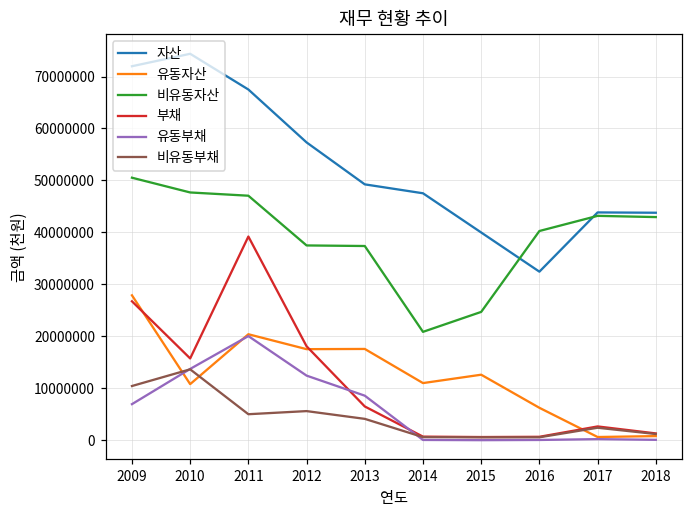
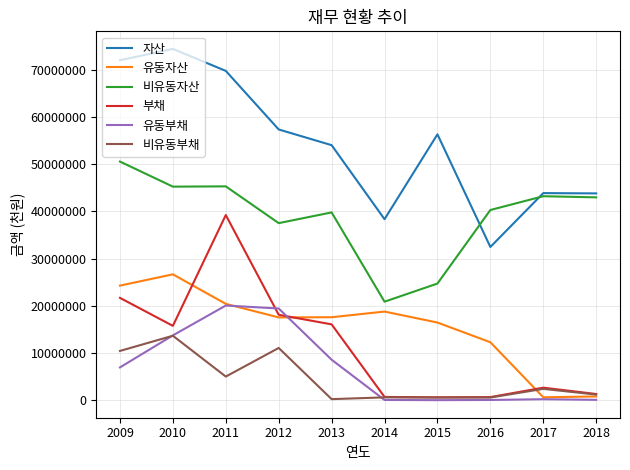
  {
    "자산": {
-     "2011": 67000000,
+     "2011": 70000000,
      "2012": 57000000,
-     "2013": 49000000,
-     "2014": 48000000,
-     "2015": 40000000,
+     "2013": 54000000,
+     "2014": 38000000,
+     "2015": 56000000,
      "2016": 32000000,
      "2017": 44000000,
      "2018": 44000000
    },
    "유동자산": {
-     "2009": 28000000,
-     "2010": 11000000,
+     "2009": 24000000,
+     "2010": 27000000,
      "2012": 18000000,
      "2013": 18000000,
-     "2014": 11000000,
-     "2015": 13000000,
-     "2016": 6000000
+     "2014": 19000000,
+     "2015": 16000000,
+     "2016": 12000000
    },
    "비유동자산": {
      "2009": 51000000,
-     "2010": 48000000,
-     "2011": 47000000,
+     "2010": 45000000,
+     "2011": 45000000,
      "2012": 38000000,
-     "2013": 37000000,
+     "2013": 40000000,
      "2014": 21000000,
      "2015": 25000000,
      "2016": 40000000,
      "2017": 43000000,
      "2018": 43000000
    },
    "부채": {
-     "2009": 27000000,
+     "2009": 22000000,
      "2010": 16000000,
      "2011": 39000000,
      "2012": 18000000,
-     "2013": 7000000
+     "2013": 16000000
    },
    "유동부채": {
      "2009": 7000000,
-     "2012": 12000000,
+     "2012": 19000000,
      "2013": 9000000,
      "2014": 0,
      "2015": 0,
      "2018": 0
    },
    "비유동부채": {
      "2009": 10000000,
      "2011": 5000000,
-     "2012": 6000000,
-     "2013": 4000000
+     "2012": 11000000,
+     "2013": 0
    }
  }
